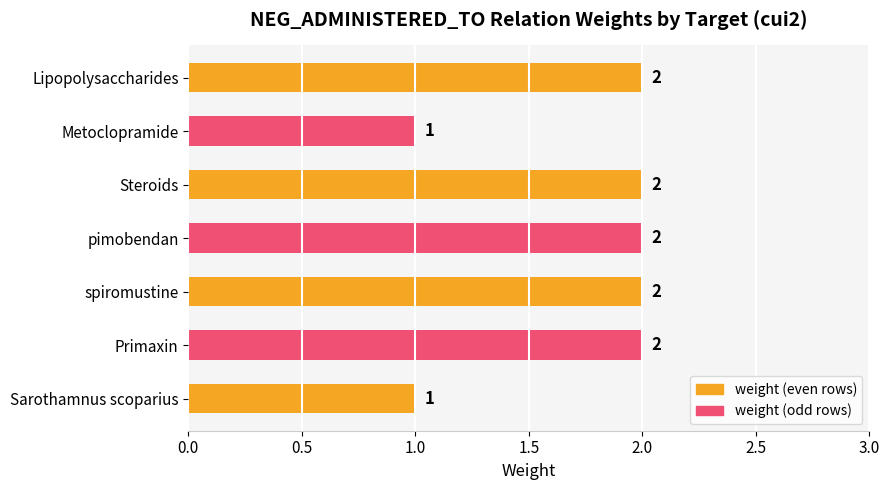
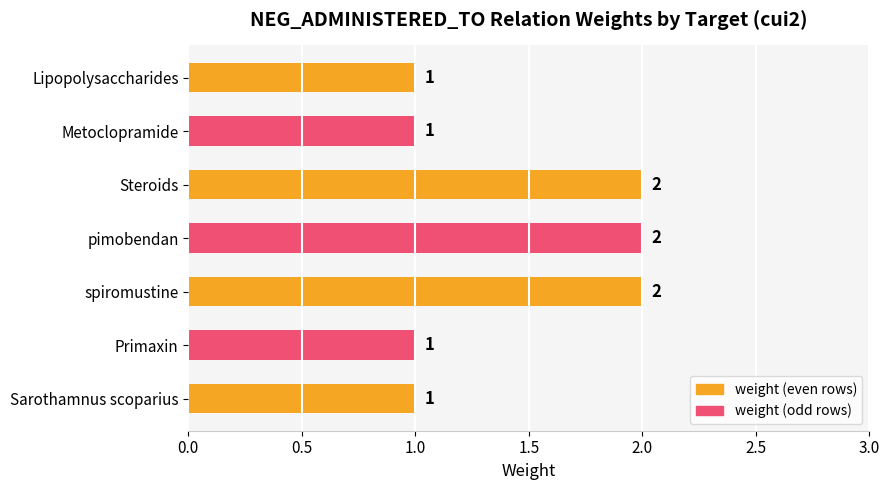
  {
-   "Lipopolysaccharides": 2,
+   "Lipopolysaccharides": 1,
    "Metoclopramide": 1,
    "Steroids": 2,
    "pimobendan": 2,
    "spiromustine": 2,
-   "Primaxin": 2,
+   "Primaxin": 1,
    "Sarothamnus scoparius": 1
  }
